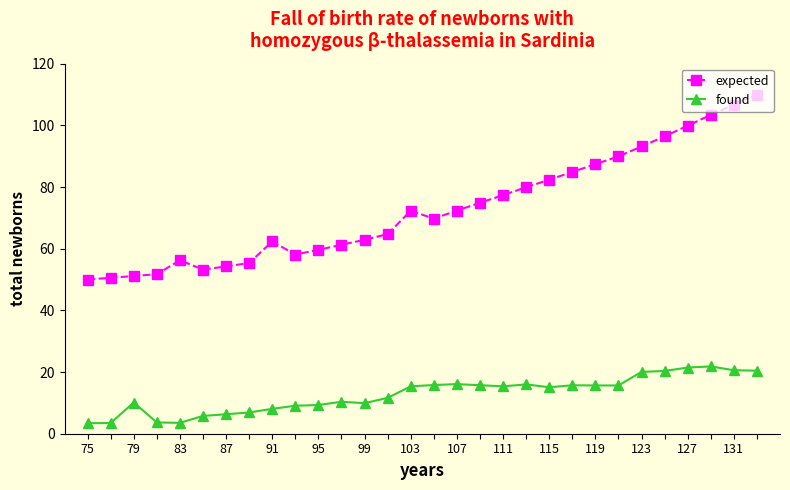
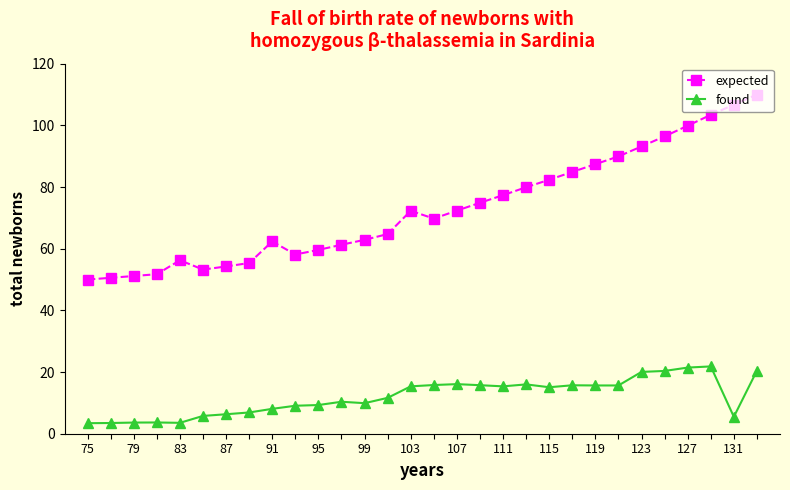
  {
    "expected": {
      "75": 50,
      "79": 51,
      "83": 56,
      "87": 54,
      "91": 62,
      "95": 60,
      "99": 63,
      "103": 72,
      "107": 72,
      "111": 77,
      "115": 82,
      "119": 87,
      "123": 93,
      "127": 100
    },
    "found": {
      "75": 3,
-     "79": 10,
+     "79": 4,
      "83": 4,
      "87": 6,
      "91": 8,
      "95": 9,
      "99": 10,
      "103": 15,
      "107": 16,
      "111": 15,
      "115": 15,
      "119": 16,
      "123": 20,
      "127": 21,
-     "131": 21
+     "131": 5
    }
  }
